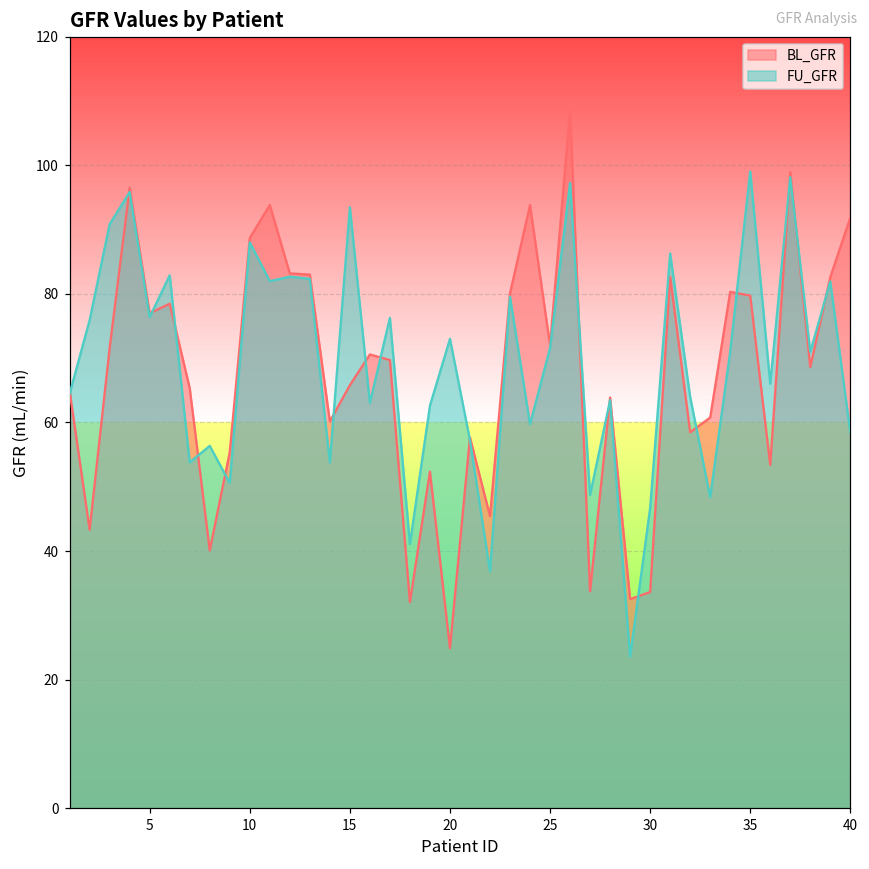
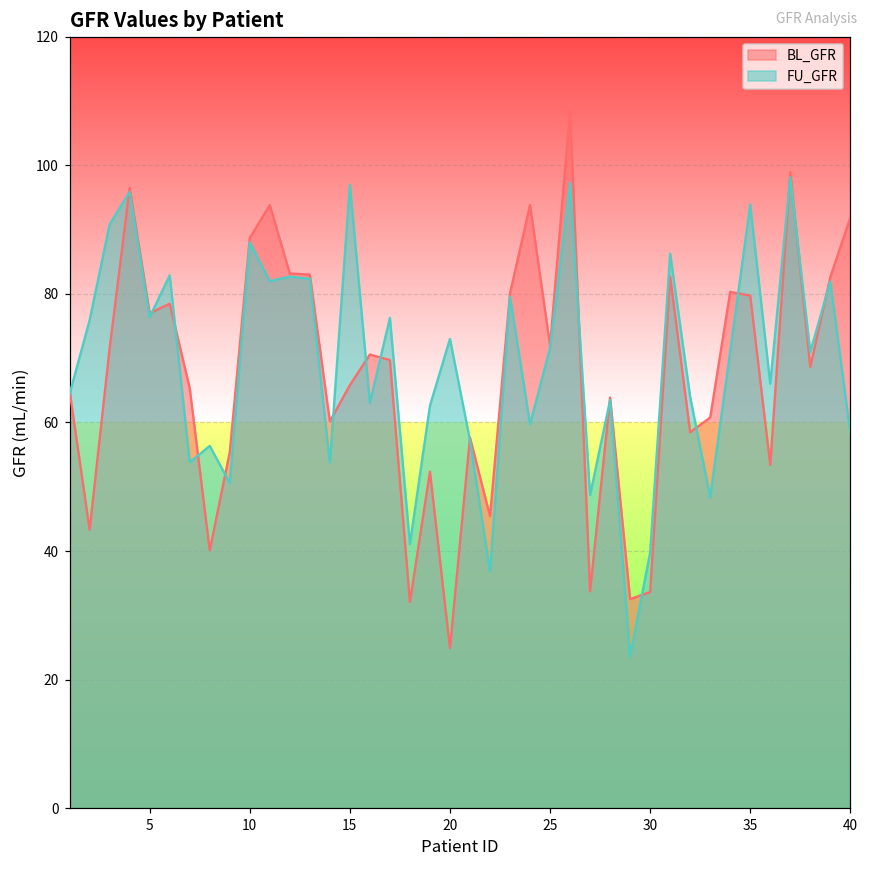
  {
    "BL_GFR": {
      "5": 77,
      "10": 89,
      "15": 66,
      "20": 25,
      "30": 34,
      "35": 80,
      "40": 92
    },
    "FU_GFR": {
      "5": 76,
      "10": 88,
-     "15": 93,
+     "15": 97,
      "20": 73,
-     "30": 47,
-     "35": 99,
+     "30": 40,
+     "35": 94,
      "40": 58
    }
  }
